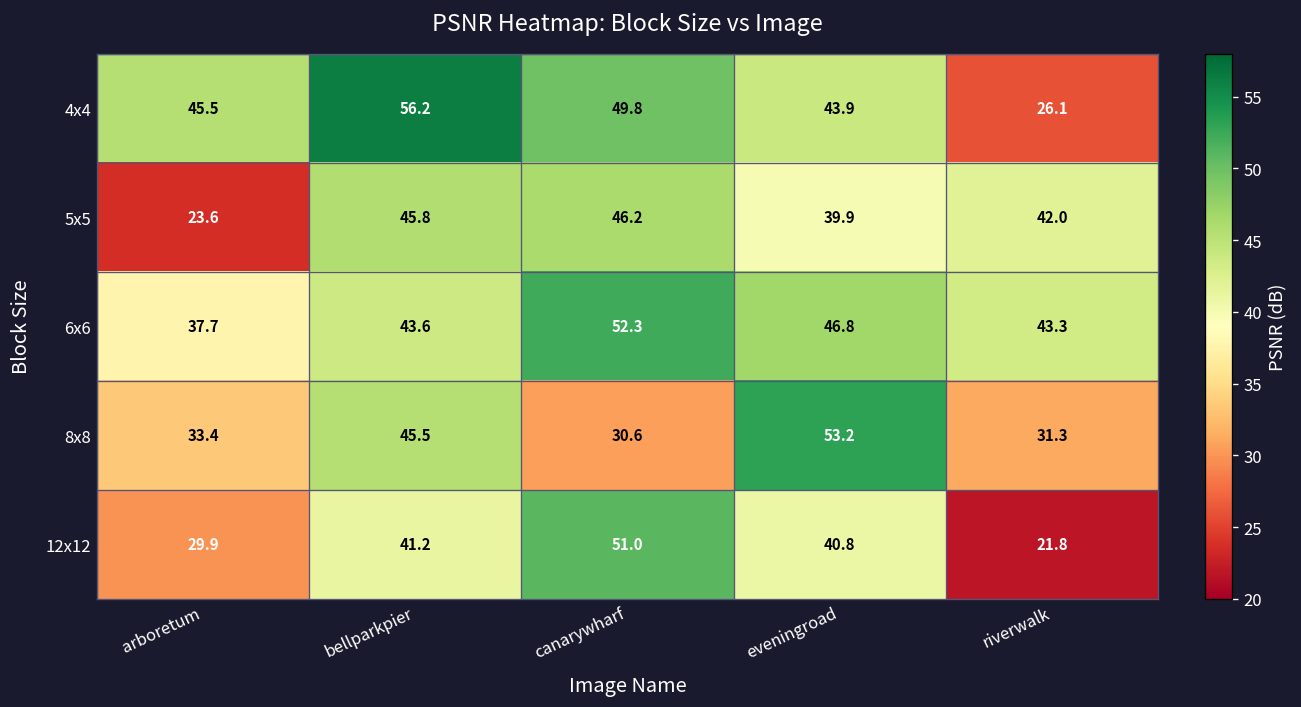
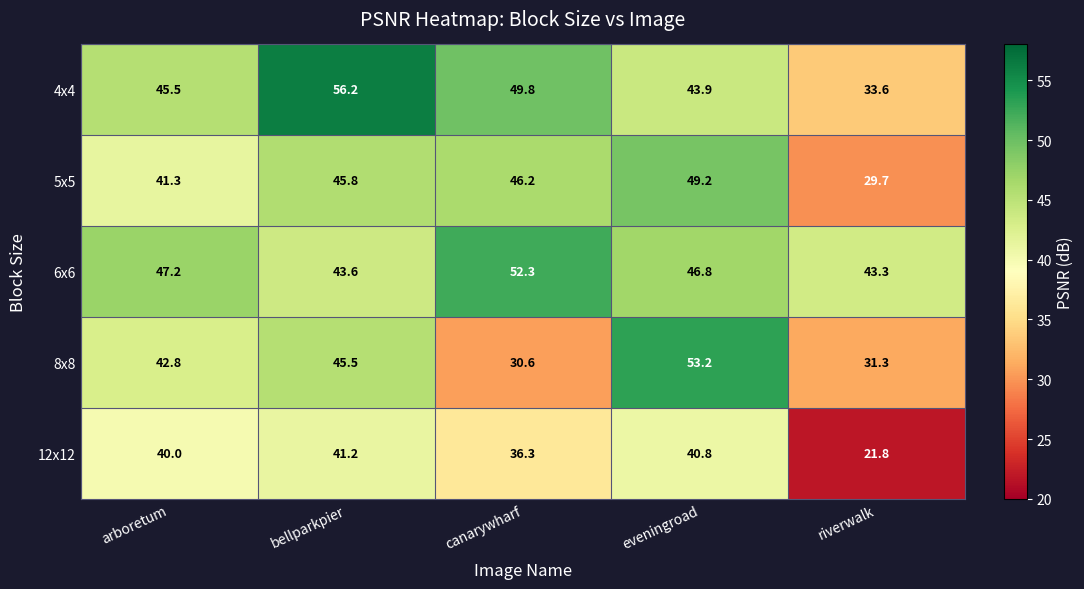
  {
    "4x4": {
      "arboretum": 45.5,
      "bellparkpier": 56.2,
      "canarywharf": 49.8,
      "eveningroad": 43.9,
-     "riverwalk": 26.1
+     "riverwalk": 33.6
    },
    "5x5": {
-     "arboretum": 23.6,
+     "arboretum": 41.3,
      "bellparkpier": 45.8,
      "canarywharf": 46.2,
-     "eveningroad": 39.9,
-     "riverwalk": 42.0
+     "eveningroad": 49.2,
+     "riverwalk": 29.7
    },
    "6x6": {
-     "arboretum": 37.7,
+     "arboretum": 47.2,
      "bellparkpier": 43.6,
      "canarywharf": 52.3,
      "eveningroad": 46.8,
      "riverwalk": 43.3
    },
    "8x8": {
-     "arboretum": 33.4,
+     "arboretum": 42.8,
      "bellparkpier": 45.5,
      "canarywharf": 30.6,
      "eveningroad": 53.2,
      "riverwalk": 31.3
    },
    "12x12": {
-     "arboretum": 29.9,
+     "arboretum": 40.0,
      "bellparkpier": 41.2,
-     "canarywharf": 51.0,
+     "canarywharf": 36.3,
      "eveningroad": 40.8,
      "riverwalk": 21.8
    }
  }
